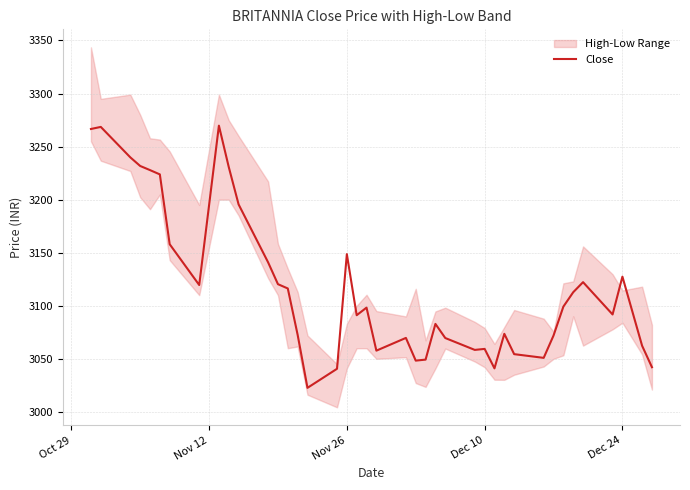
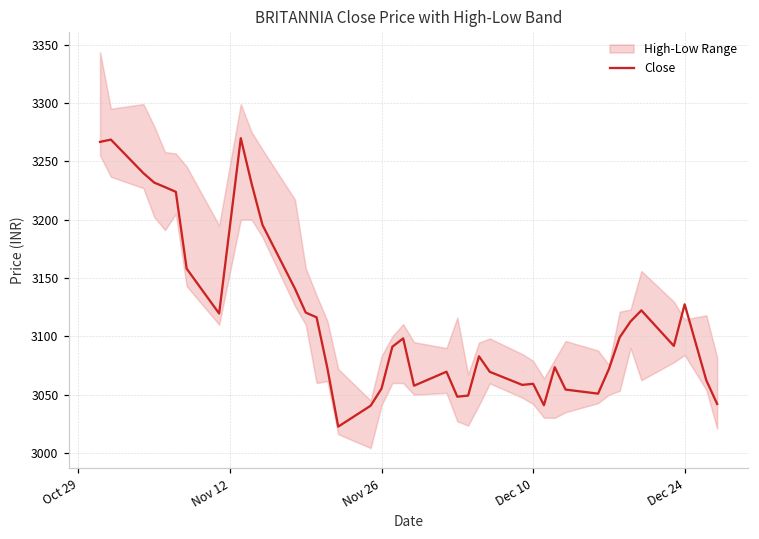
  {
    "Close": {
-     "Nov 26": 3149,
+     "Nov 26": 3055,
      "Dec 10": 3059,
      "Dec 24": 3127
    }
  }
